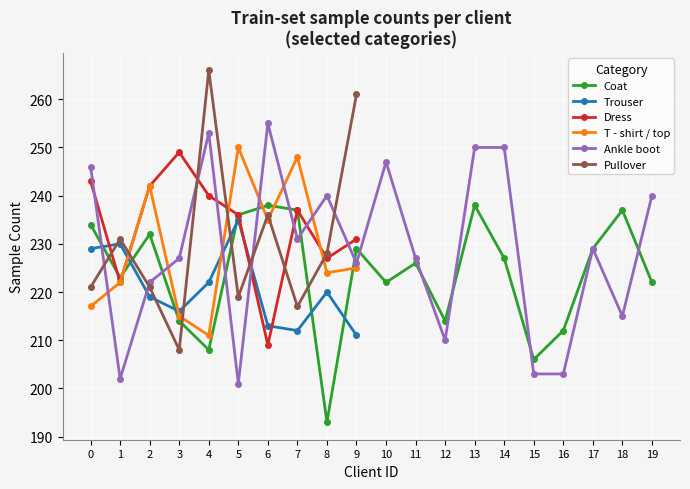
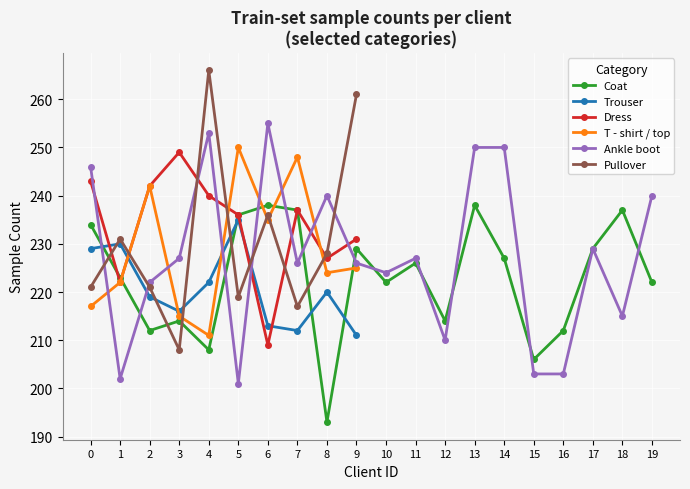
  {
    "Coat": {
      "0": 234,
      "1": 223,
-     "2": 232,
+     "2": 212,
      "3": 214,
      "4": 208,
      "6": 238,
      "8": 193,
      "9": 229,
      "10": 222,
      "11": 226,
      "12": 214,
      "13": 238,
      "14": 227,
      "15": 206,
      "16": 212,
      "18": 237,
      "19": 222
    },
    "Trouser": {
      "0": 229,
      "1": 230,
      "2": 219,
      "3": 216,
      "4": 222,
      "5": 235,
      "6": 213,
      "7": 212,
      "8": 220,
      "9": 211
    },
    "Dress": {
      "0": 243,
      "3": 249,
      "4": 240,
      "6": 209,
      "8": 227,
      "9": 231
    },
    "T - shirt / top": {
      "0": 217,
      "3": 215,
      "4": 211,
      "5": 250,
      "6": 235,
      "7": 248,
      "8": 224,
      "9": 225
    },
    "Ankle boot": {
      "0": 246,
      "1": 202,
      "2": 222,
      "3": 227,
      "4": 253,
      "5": 201,
      "6": 255,
-     "7": 231,
+     "7": 226,
      "8": 240,
      "9": 226,
-     "10": 247,
+     "10": 224,
      "11": 227,
      "12": 210,
      "13": 250,
      "14": 250,
      "15": 203,
      "16": 203,
      "18": 215,
      "19": 240
    },
    "Pullover": {
      "0": 221,
      "1": 231,
      "2": 221,
      "3": 208,
      "4": 266,
      "5": 219,
      "6": 236,
      "7": 217,
      "8": 228,
      "9": 261
    }
  }
